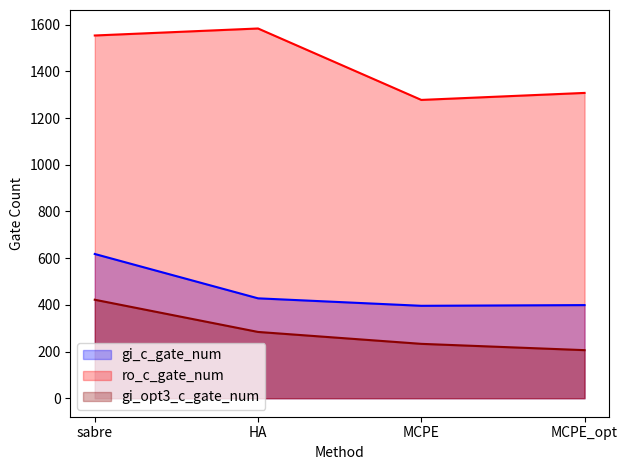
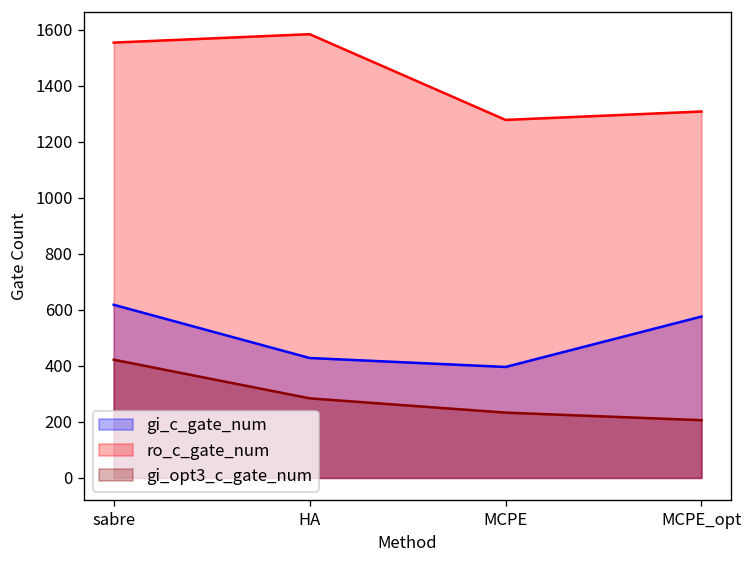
  {
    "gi_c_gate_num": {
      "sabre": 620,
      "HA": 430,
      "MCPE": 400,
-     "MCPE_opt": 400
+     "MCPE_opt": 580
    }
  }
